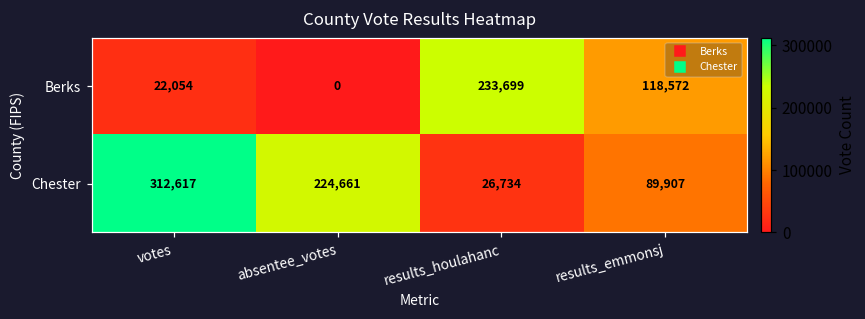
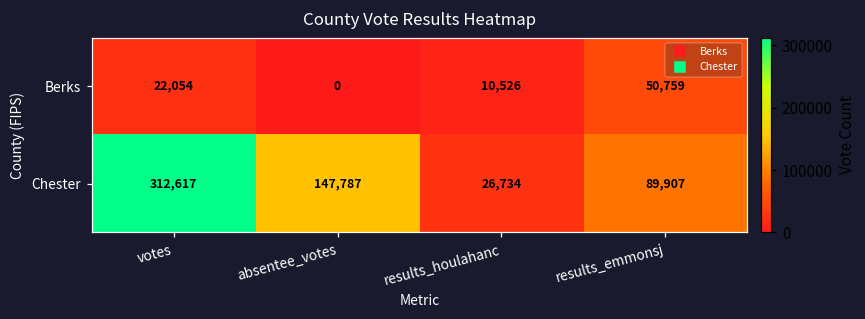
  {
    "Berks": {
      "votes": "22,054",
      "absentee_votes": "0",
-     "results_houlahanc": "233,699",
-     "results_emmonsj": "118,572"
+     "results_houlahanc": "10,526",
+     "results_emmonsj": "50,759"
    },
    "Chester": {
      "votes": "312,617",
-     "absentee_votes": "224,661",
+     "absentee_votes": "147,787",
      "results_houlahanc": "26,734",
      "results_emmonsj": "89,907"
    }
  }
